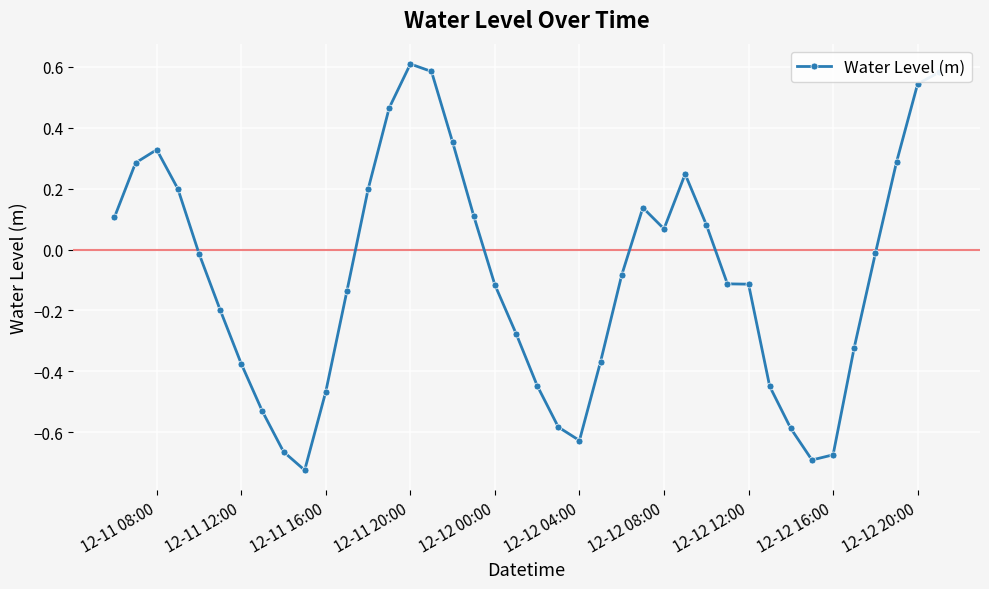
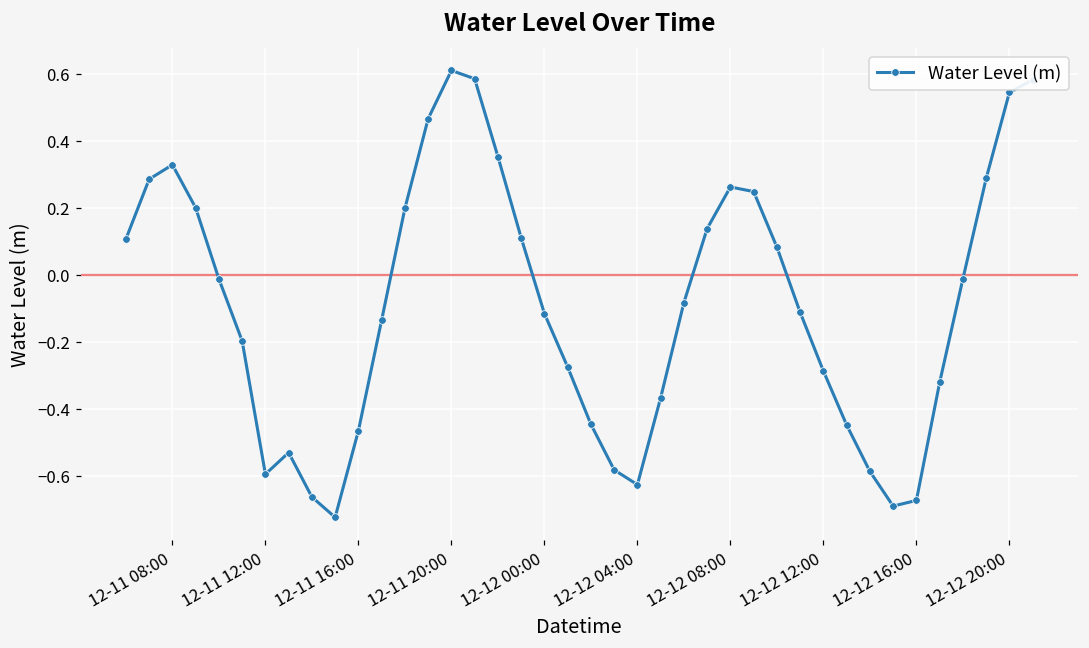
  {
    "12-11 08:00": 0.33,
-   "12-11 12:00": -0.38,
+   "12-11 12:00": -0.60,
    "12-11 16:00": -0.47,
    "12-11 20:00": 0.61,
    "12-12 00:00": -0.12,
    "12-12 04:00": -0.63,
-   "12-12 08:00": 0.07,
-   "12-12 12:00": -0.11,
+   "12-12 08:00": 0.26,
+   "12-12 12:00": -0.29,
    "12-12 16:00": -0.67,
    "12-12 20:00": 0.54
  }
